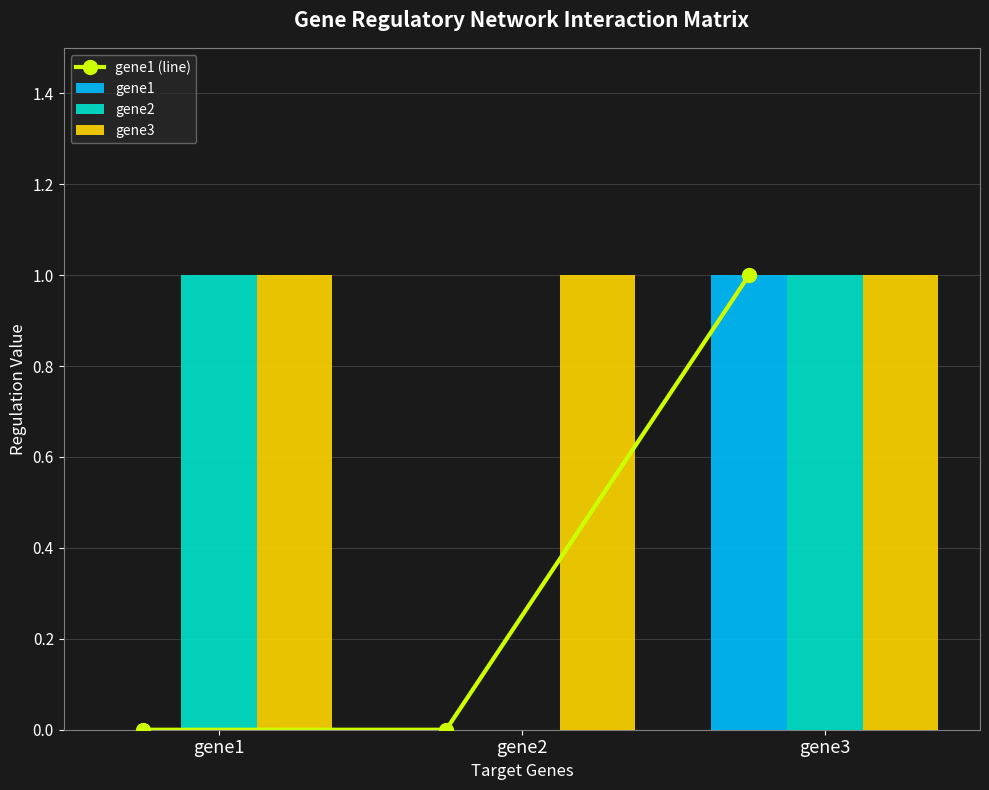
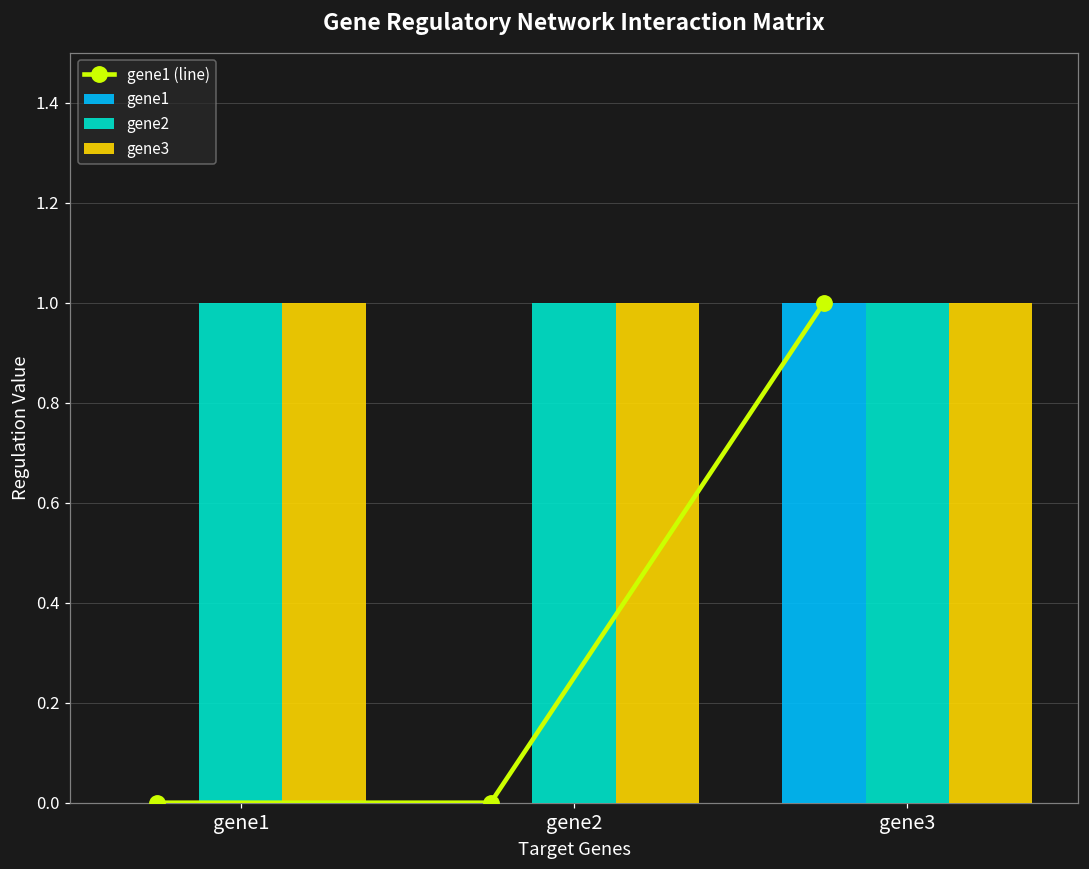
  {
    "gene1": {
      "gene1": 0,
      "gene2": 0,
      "gene3": 1
    },
    "gene2": {
      "gene1": 1,
-     "gene2": 0,
+     "gene2": 1,
      "gene3": 1
    },
    "gene3": {
      "gene1": 1,
      "gene2": 1,
      "gene3": 1
    }
  }
